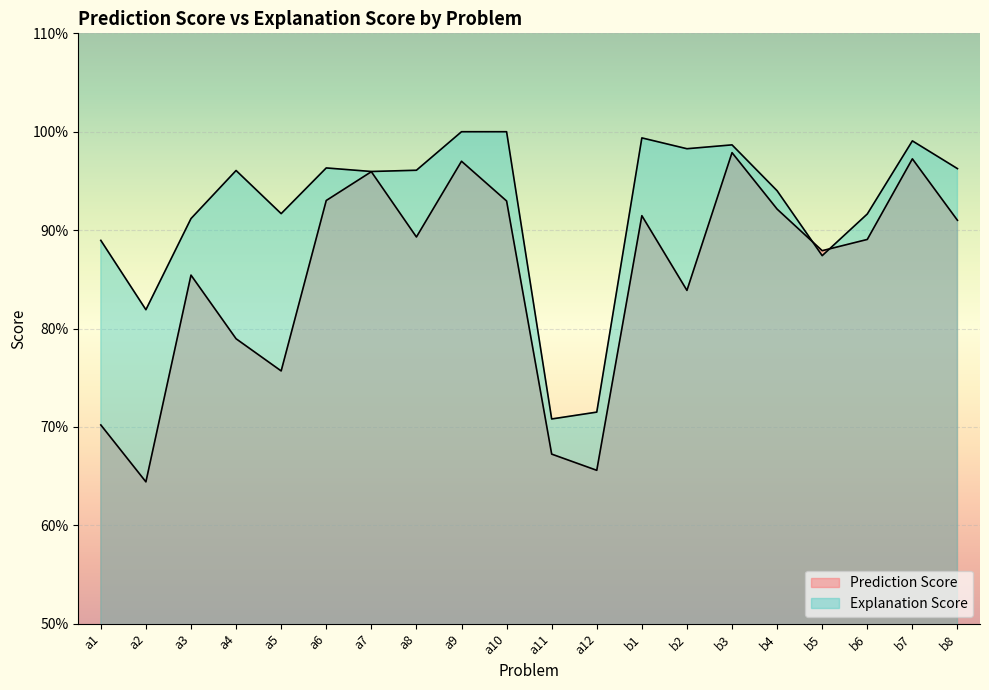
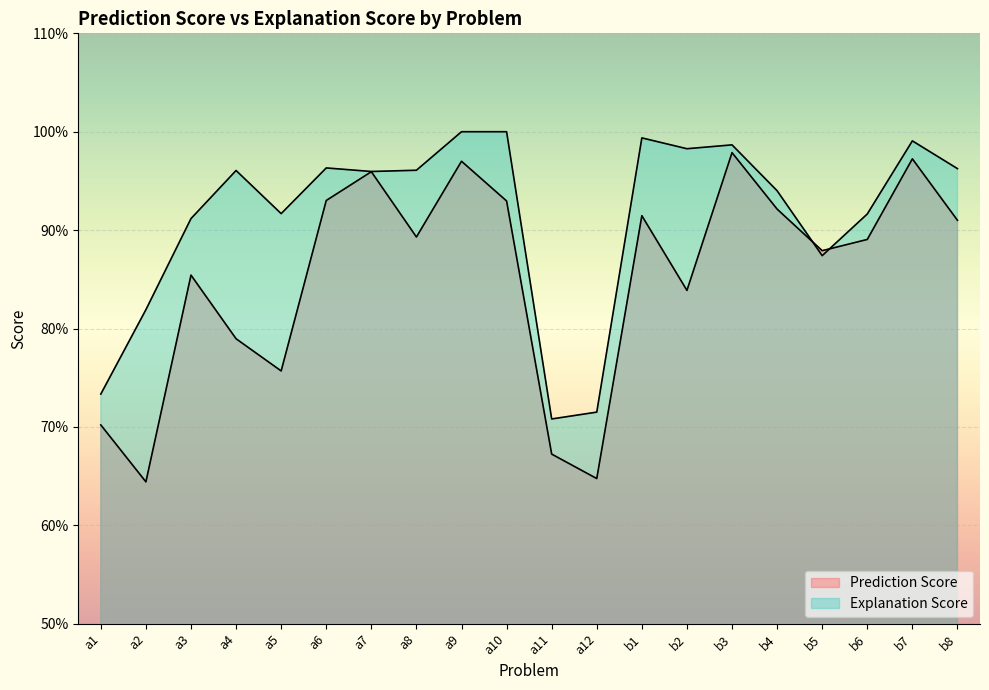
  {
    "Prediction Score": {
      "a1": "70%",
      "a2": "64%",
      "a3": "85%",
      "a4": "79%",
      "a5": "76%",
      "a6": "93%",
      "a8": "89%",
      "a9": "97%",
      "a10": "93%",
      "a11": "67%",
-     "a12": "66%",
+     "a12": "65%",
      "b1": "91%",
      "b2": "84%",
      "b3": "98%",
      "b4": "92%",
      "b5": "88%",
      "b6": "89%",
      "b7": "97%",
      "b8": "91%"
    },
    "Explanation Score": {
-     "a1": "89%",
+     "a1": "73%",
      "a2": "82%",
      "a3": "91%",
      "a4": "96%",
      "a5": "92%",
      "a6": "96%",
      "a8": "96%",
      "a9": "100%",
      "a10": "100%",
      "a11": "71%",
      "a12": "72%",
      "b1": "99%",
      "b2": "98%",
      "b3": "99%",
      "b4": "94%",
      "b5": "87%",
      "b6": "92%",
      "b7": "99%",
      "b8": "96%"
    }
  }
